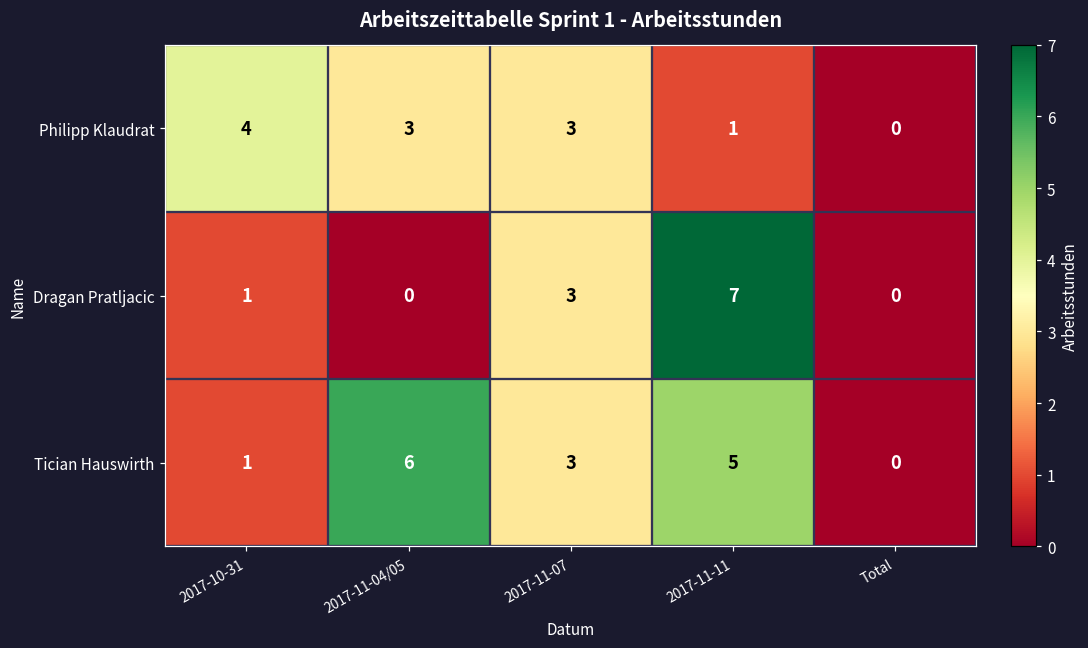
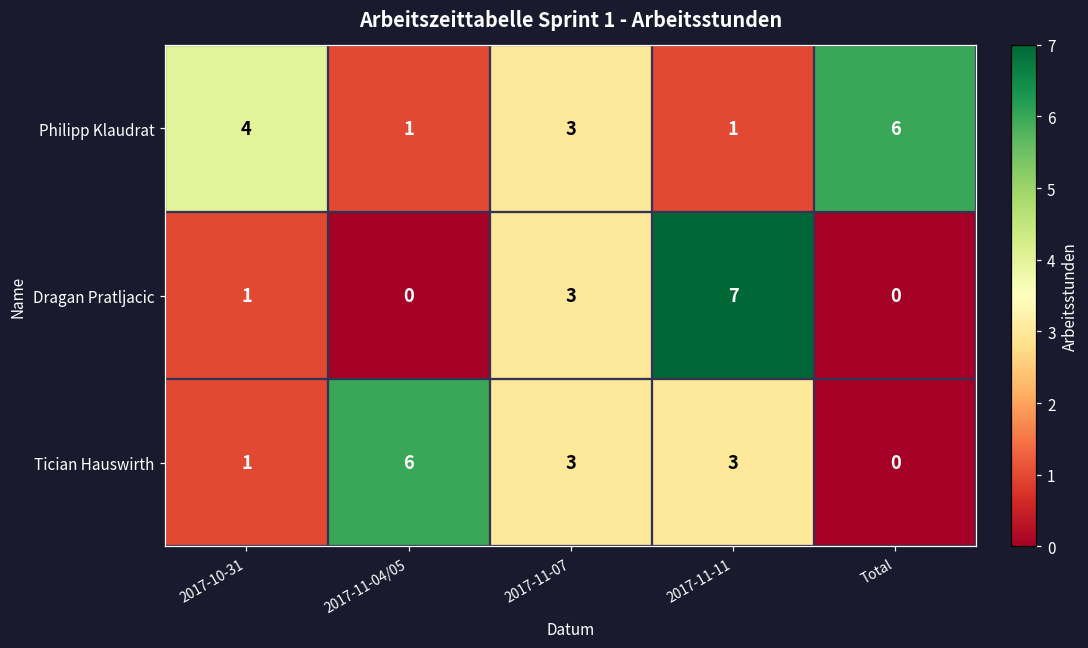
  {
    "Philipp Klaudrat": {
      "2017-10-31": 4,
-     "2017-11-04/05": 3,
+     "2017-11-04/05": 1,
      "2017-11-07": 3,
      "2017-11-11": 1,
-     "Total": 0
+     "Total": 6
    },
    "Dragan Pratljacic": {
      "2017-10-31": 1,
      "2017-11-04/05": 0,
      "2017-11-07": 3,
      "2017-11-11": 7,
      "Total": 0
    },
    "Tician Hauswirth": {
      "2017-10-31": 1,
      "2017-11-04/05": 6,
      "2017-11-07": 3,
-     "2017-11-11": 5,
+     "2017-11-11": 3,
      "Total": 0
    }
  }
